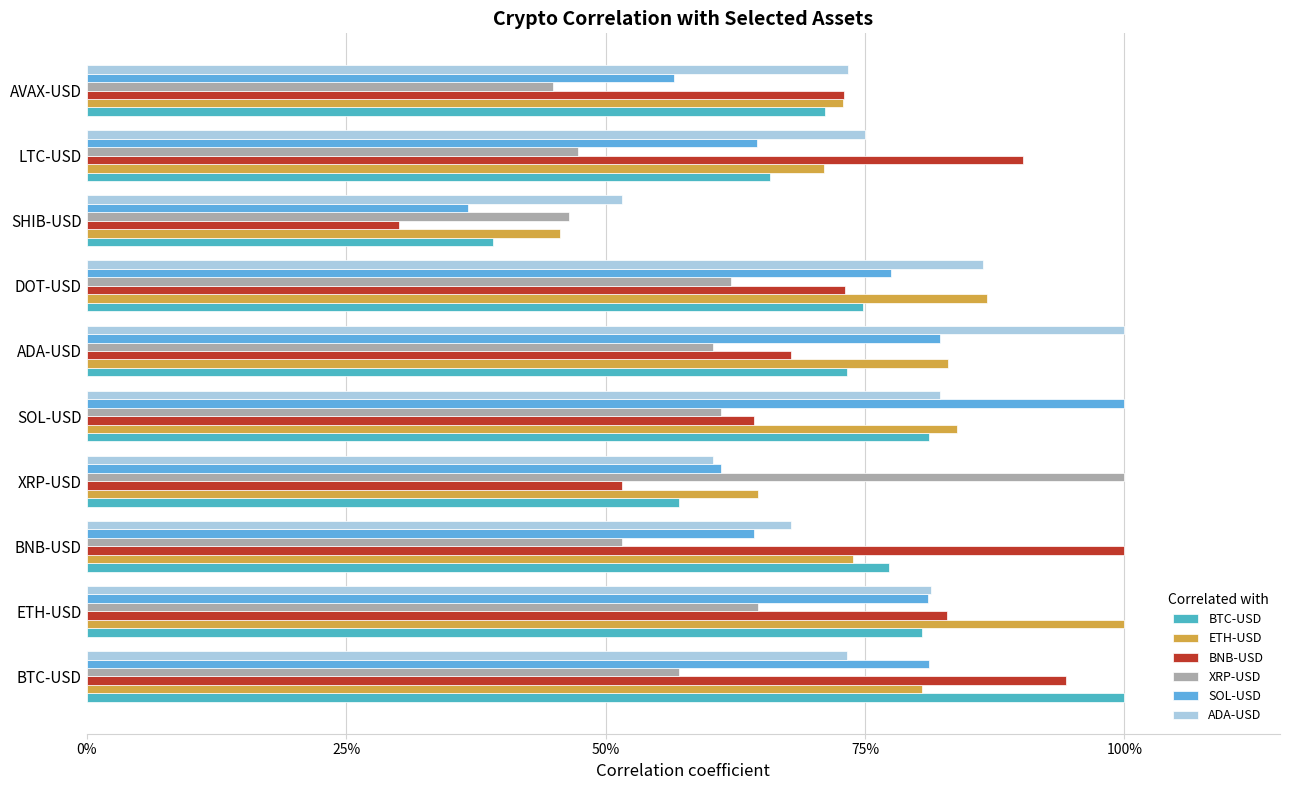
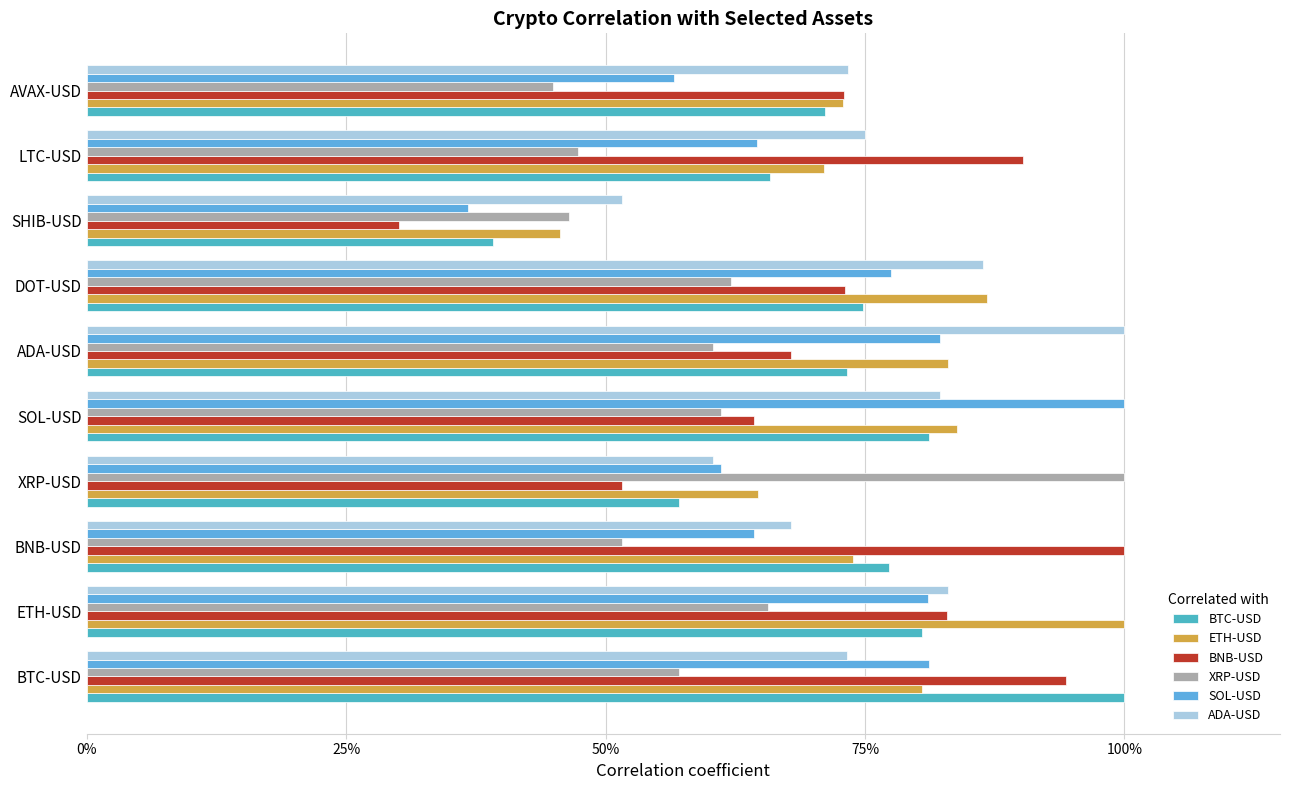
  {
    "ETH-USD": {
      "AVAX-USD": "72.9%",
      "LTC-USD": "71.0%",
      "SHIB-USD": "45.6%",
      "DOT-USD": "86.8%",
      "ADA-USD": "83.0%",
      "SOL-USD": "83.9%",
      "XRP-USD": "64.7%",
      "BNB-USD": "73.8%",
      "ETH-USD": "100.0%",
      "BTC-USD": "80.5%"
    },
    "BNB-USD": {
      "AVAX-USD": "73.0%",
      "LTC-USD": "90.3%",
      "SHIB-USD": "30.0%",
      "DOT-USD": "73.1%",
      "ADA-USD": "67.8%",
      "SOL-USD": "64.3%",
      "XRP-USD": "51.6%",
      "BNB-USD": "100.0%",
      "ETH-USD": "82.9%",
      "BTC-USD": "94.4%"
    },
    "XRP-USD": {
      "AVAX-USD": "44.9%",
      "LTC-USD": "47.3%",
      "SHIB-USD": "46.5%",
      "DOT-USD": "62.1%",
      "ADA-USD": "60.4%",
      "SOL-USD": "61.1%",
      "XRP-USD": "100.0%",
      "BNB-USD": "51.6%",
-     "ETH-USD": "64.7%",
+     "ETH-USD": "65.6%",
      "BTC-USD": "57.1%"
    },
    "ADA-USD": {
      "AVAX-USD": "73.3%",
      "LTC-USD": "75.0%",
      "SHIB-USD": "51.6%",
      "DOT-USD": "86.4%",
      "ADA-USD": "100.0%",
      "SOL-USD": "82.2%",
      "XRP-USD": "60.4%",
      "BNB-USD": "67.8%",
-     "ETH-USD": "81.4%",
+     "ETH-USD": "83.0%",
      "BTC-USD": "73.3%"
    }
  }
